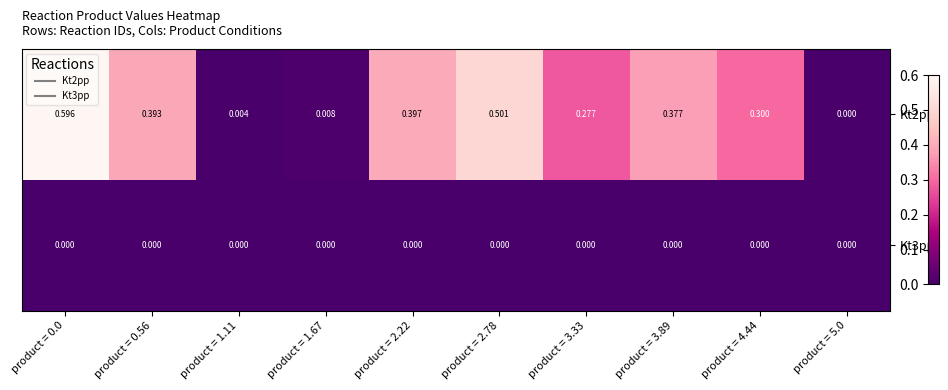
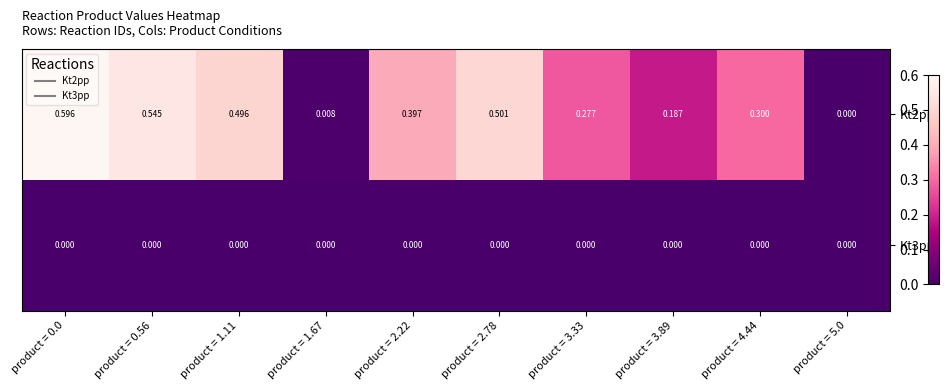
  {
    "Kt2pp": {
      "product = 0.0": 0.596,
-     "product = 0.56": 0.393,
-     "product = 1.11": 0.004,
+     "product = 0.56": 0.545,
+     "product = 1.11": 0.496,
      "product = 1.67": 0.008,
      "product = 2.22": 0.397,
      "product = 2.78": 0.501,
      "product = 3.33": 0.277,
-     "product = 3.89": 0.377,
+     "product = 3.89": 0.187,
      "product = 4.44": 0.300,
      "product = 5.0": 0.000
    },
    "Kt3pp": {
      "product = 0.0": 0.000,
      "product = 0.56": 0.000,
      "product = 1.11": 0.000,
      "product = 1.67": 0.000,
      "product = 2.22": 0.000,
      "product = 2.78": 0.000,
      "product = 3.33": 0.000,
      "product = 3.89": 0.000,
      "product = 4.44": 0.000,
      "product = 5.0": 0.000
    }
  }
